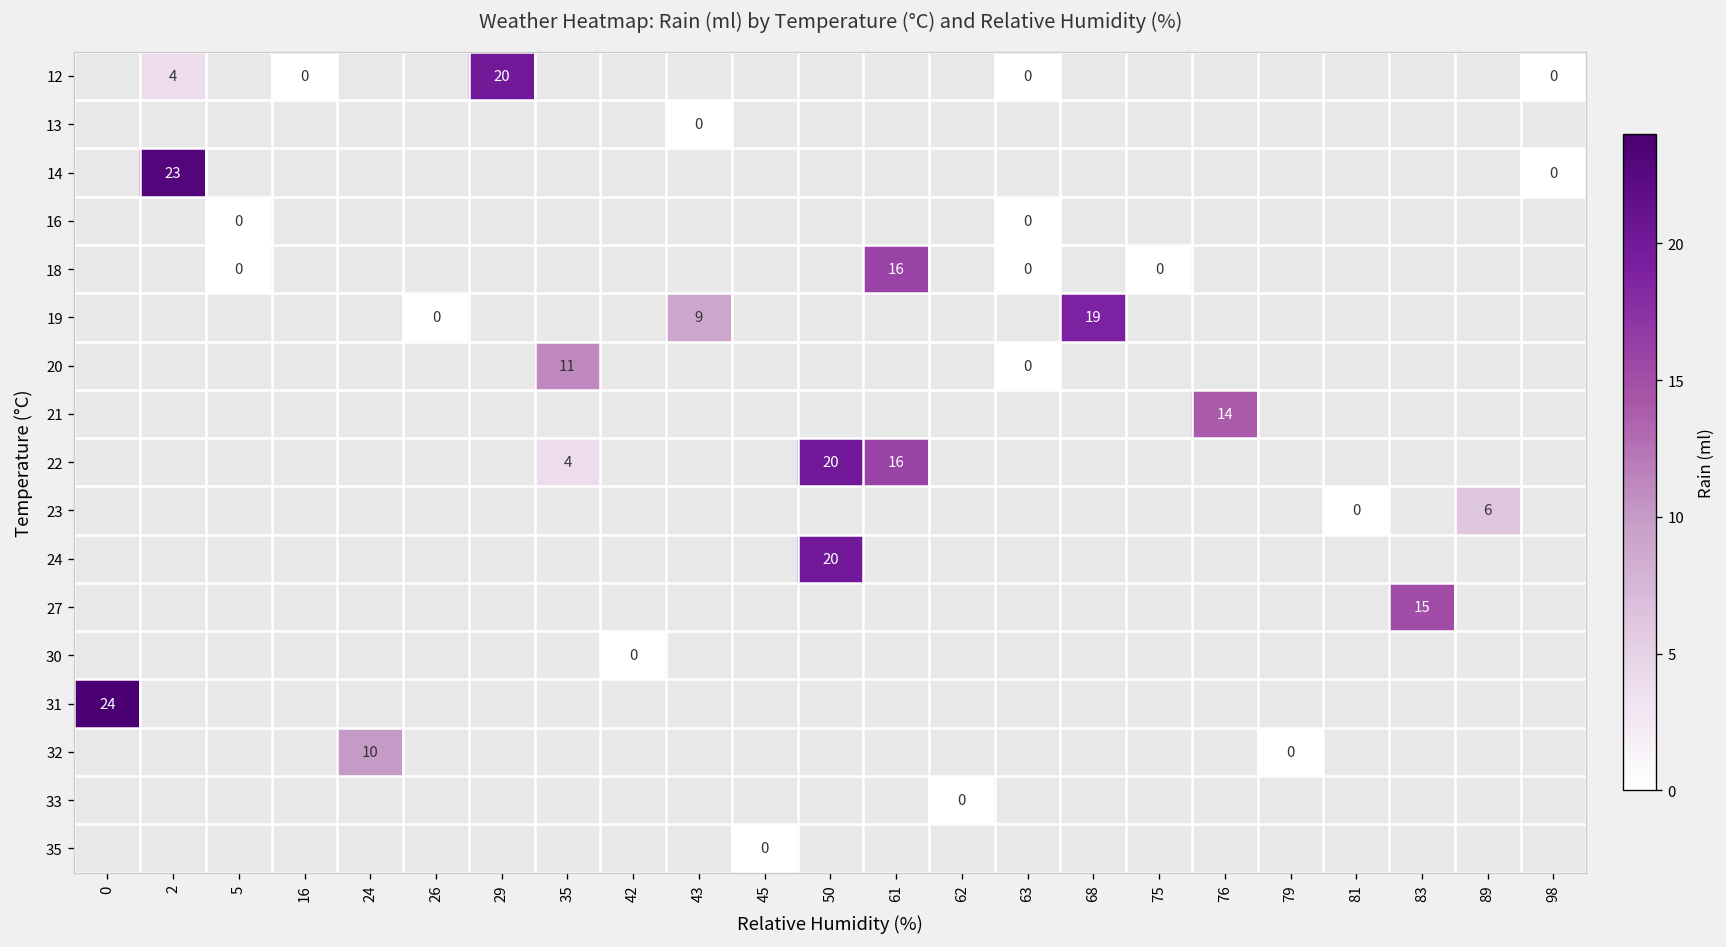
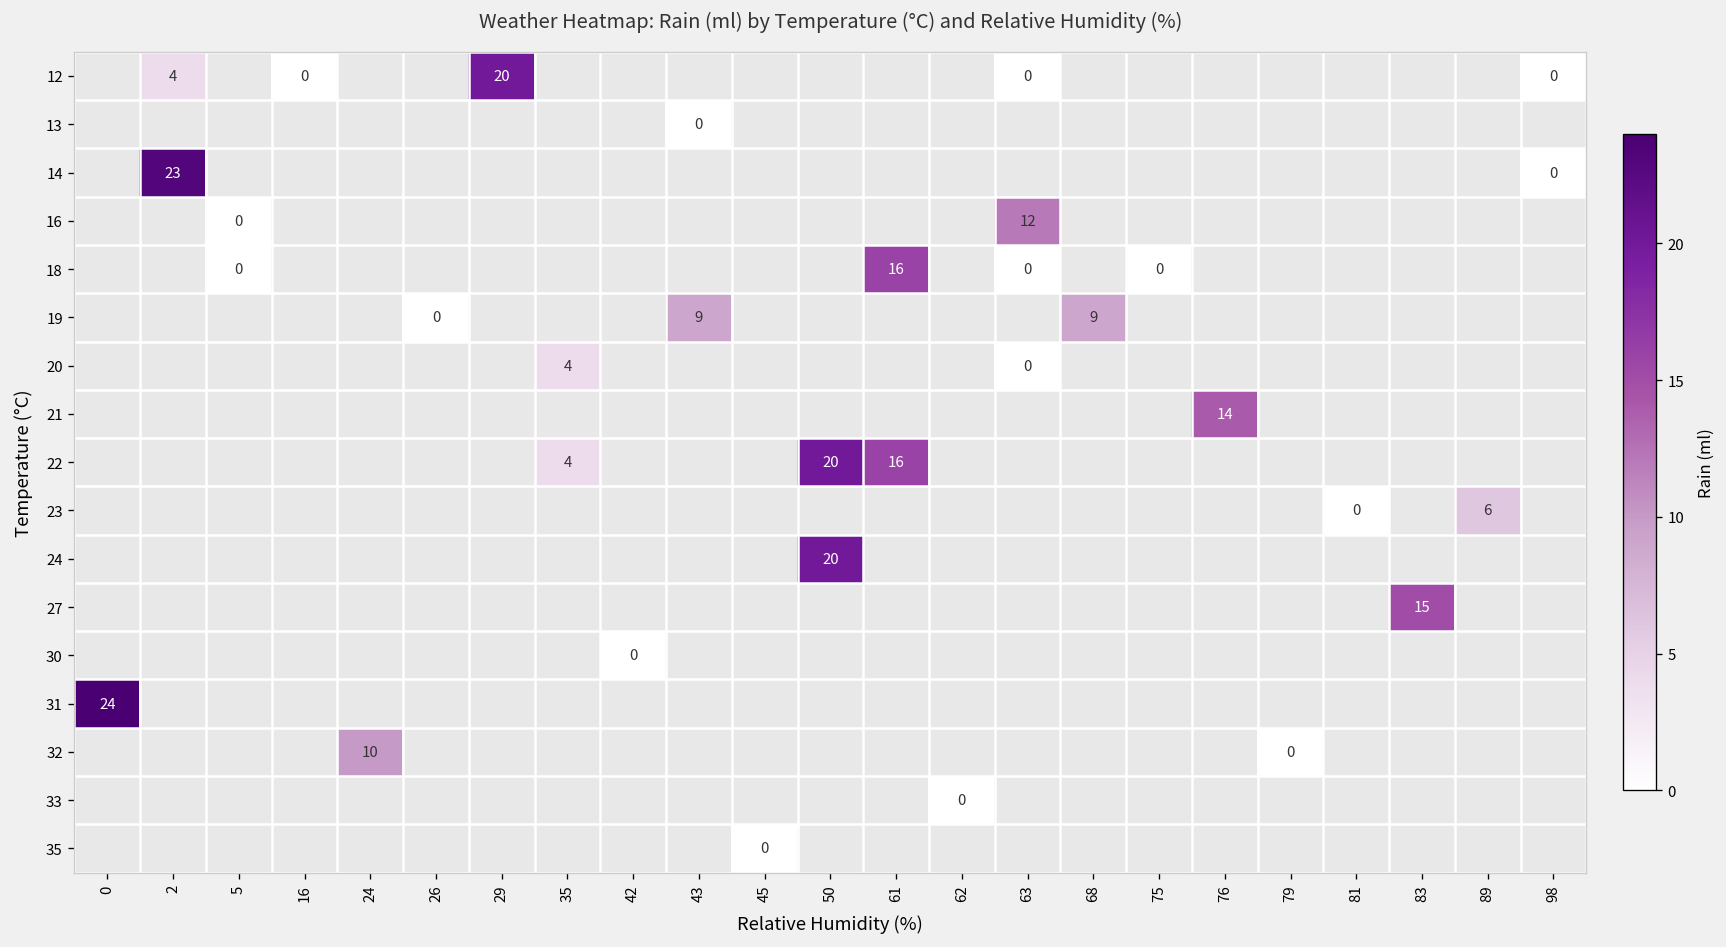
  {
    "12": {
      "2": 4,
      "16": 0,
      "29": 20,
      "63": 0,
      "98": 0
    },
    "13": {
      "43": 0
    },
    "14": {
      "2": 23,
      "98": 0
    },
    "16": {
      "5": 0,
-     "63": 0
+     "63": 12
    },
    "18": {
      "5": 0,
      "61": 16,
      "63": 0,
      "75": 0
    },
    "19": {
      "26": 0,
      "43": 9,
-     "68": 19
+     "68": 9
    },
    "20": {
-     "35": 11,
+     "35": 4,
      "63": 0
    },
    "21": {
      "76": 14
    },
    "22": {
      "35": 4,
      "50": 20,
      "61": 16
    },
    "23": {
      "81": 0,
      "89": 6
    },
    "24": {
      "50": 20
    },
    "27": {
      "83": 15
    },
    "30": {
      "42": 0
    },
    "31": {
      "0": 24
    },
    "32": {
      "24": 10,
      "79": 0
    },
    "33": {
      "62": 0
    },
    "35": {
      "45": 0
    }
  }
